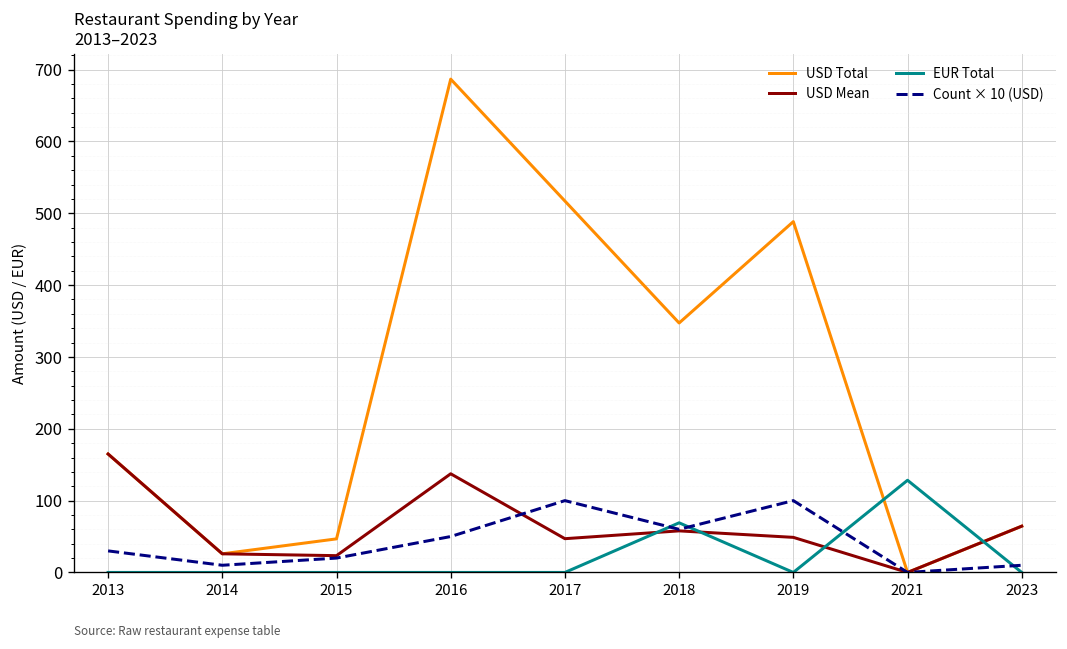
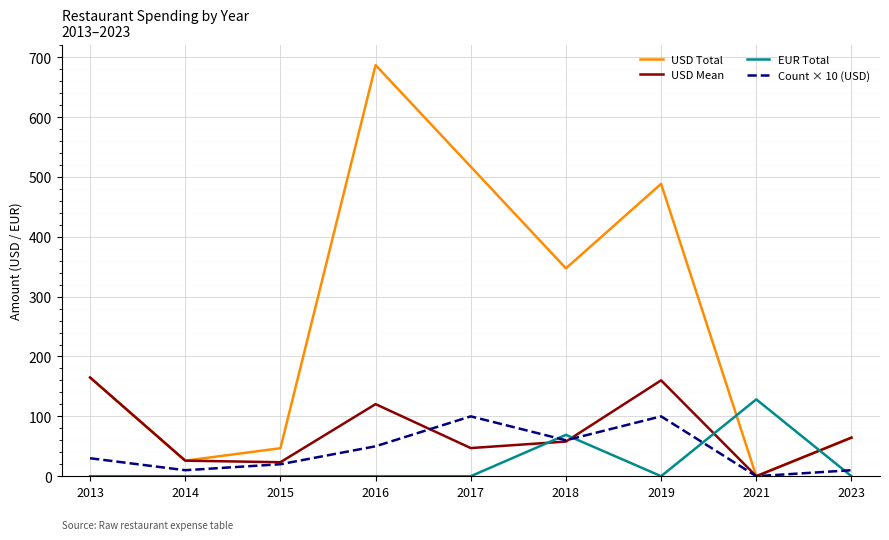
  {
    "USD Total": {
      "2015": 50,
      "2016": 690,
      "2017": 520,
      "2018": 350,
      "2019": 490
    },
    "USD Mean": {
-     "2016": 140,
+     "2016": 120,
      "2017": 50,
-     "2019": 50
+     "2019": 160
    },
    "EUR Total": {
      "2013": 0,
      "2014": 0,
      "2015": 0,
      "2016": 0,
      "2017": 0,
      "2018": 70,
      "2019": 0,
      "2021": 130,
      "2023": 0
    },
    "Count × 10 (USD)": {
      "2013": 30,
      "2014": 10,
      "2016": 50,
      "2017": 100,
      "2019": 100,
      "2023": 10
    }
  }
